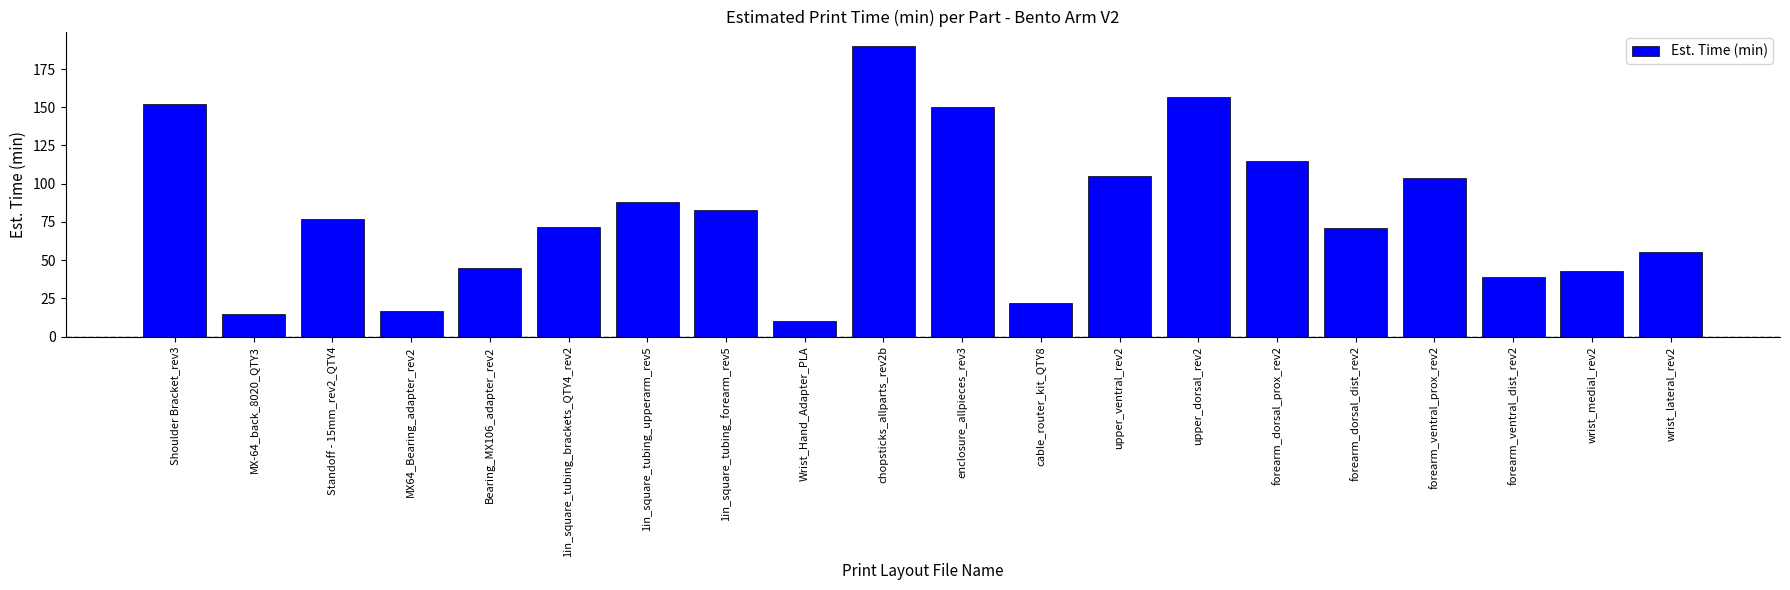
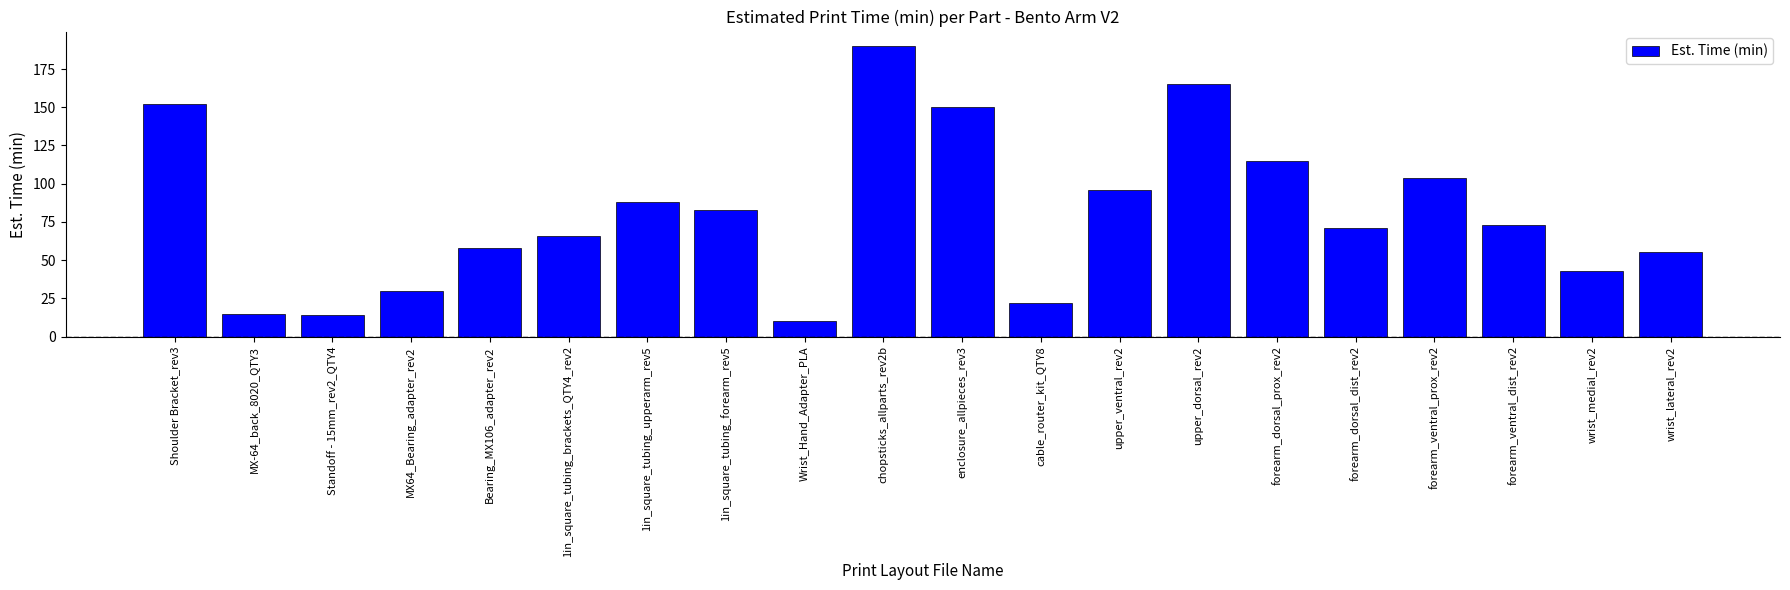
  {
    "Shoulder Bracket_rev3": 152,
    "MX-64_back_8020_QTY3": 15,
-   "Standoff - 15mm_rev2_QTY4": 77,
-   "MX64_Bearing_adapter_rev2": 17,
-   "Bearing_MX106_adapter_rev2": 45,
-   "1in_square_tubing_brackets_QTY4_rev2": 72,
+   "Standoff - 15mm_rev2_QTY4": 14,
+   "MX64_Bearing_adapter_rev2": 30,
+   "Bearing_MX106_adapter_rev2": 58,
+   "1in_square_tubing_brackets_QTY4_rev2": 66,
    "1in_square_tubing_upperarm_rev5": 88,
    "1in_square_tubing_forearm_rev5": 83,
    "Wrist_Hand_Adapter_PLA": 10,
    "chopsticks_allparts_rev2b": 190,
    "enclosure_allpieces_rev3": 150,
    "cable_router_kit_QTY8": 22,
-   "upper_ventral_rev2": 105,
-   "upper_dorsal_rev2": 157,
+   "upper_ventral_rev2": 96,
+   "upper_dorsal_rev2": 165,
    "forearm_dorsal_prox_rev2": 115,
    "forearm_dorsal_dist_rev2": 71,
    "forearm_ventral_prox_rev2": 104,
-   "forearm_ventral_dist_rev2": 39,
+   "forearm_ventral_dist_rev2": 73,
    "wrist_medial_rev2": 43,
    "wrist_lateral_rev2": 55
  }
